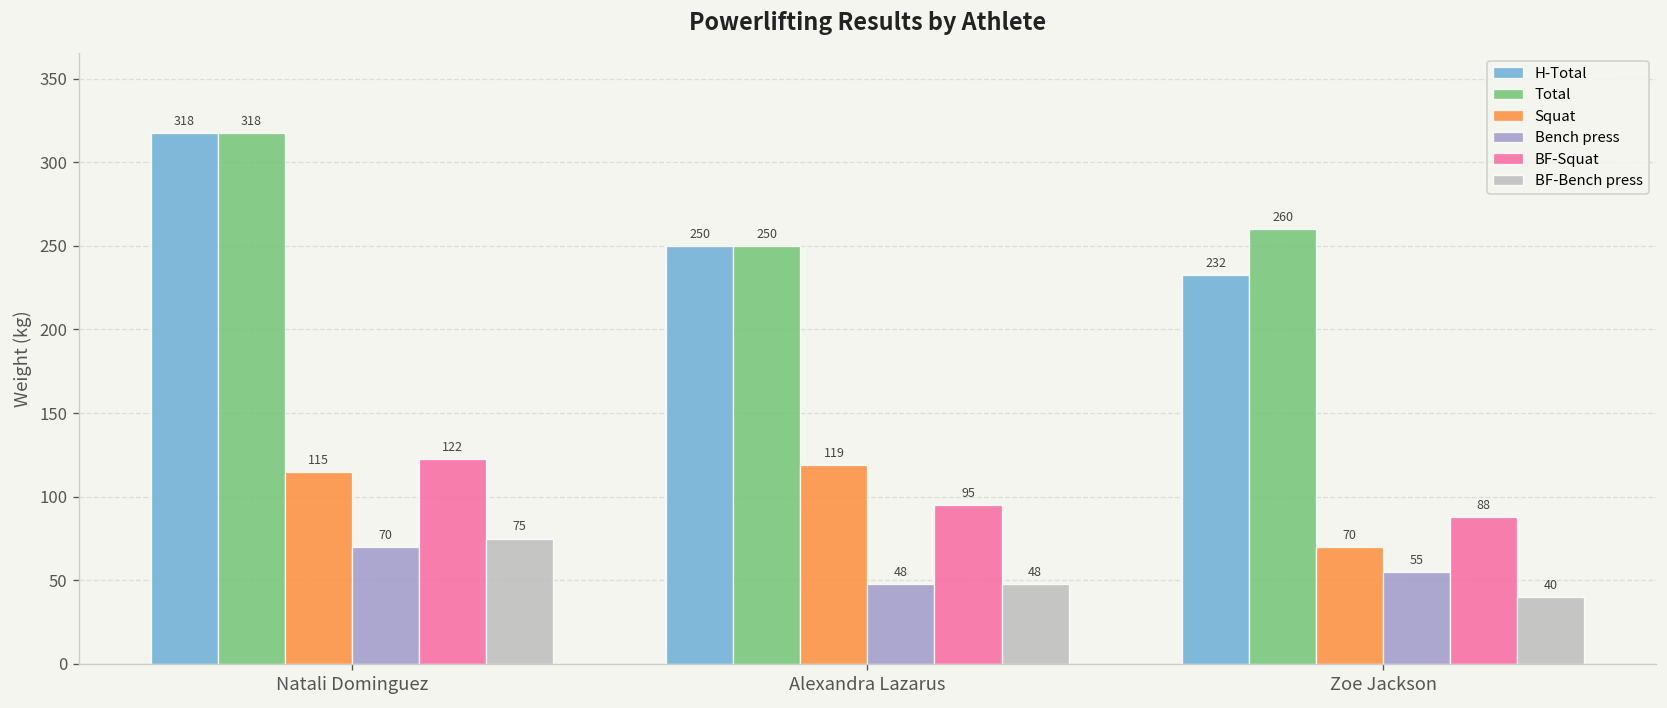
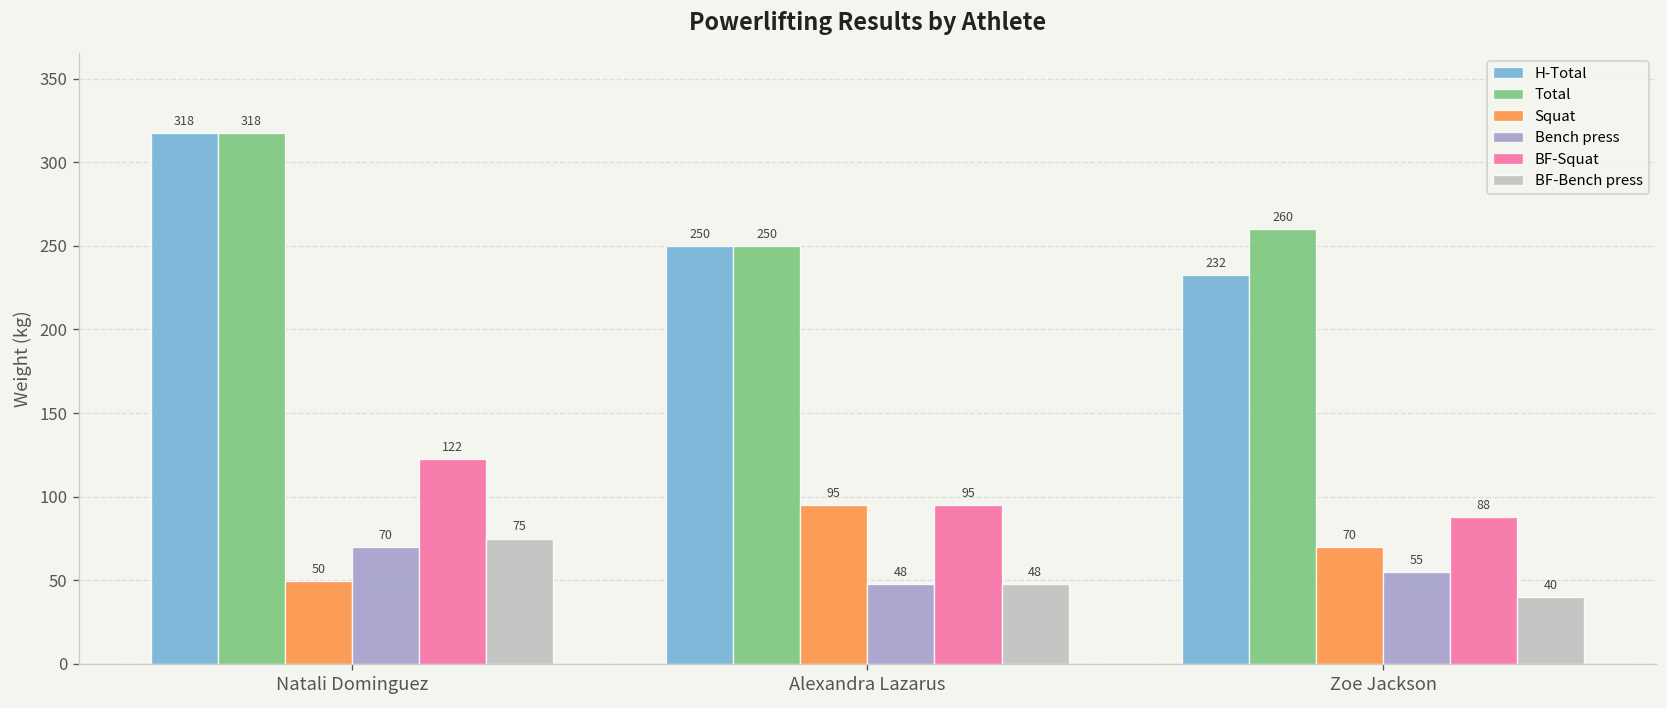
  {
    "Total": {
      "Natali Dominguez": 318,
      "Alexandra Lazarus": 250,
      "Zoe Jackson": 260
    },
    "Squat": {
-     "Natali Dominguez": 115,
-     "Alexandra Lazarus": 119,
+     "Natali Dominguez": 50,
+     "Alexandra Lazarus": 95,
      "Zoe Jackson": 70
    },
    "BF-Squat": {
      "Natali Dominguez": 122,
      "Alexandra Lazarus": 95,
      "Zoe Jackson": 88
    }
  }
